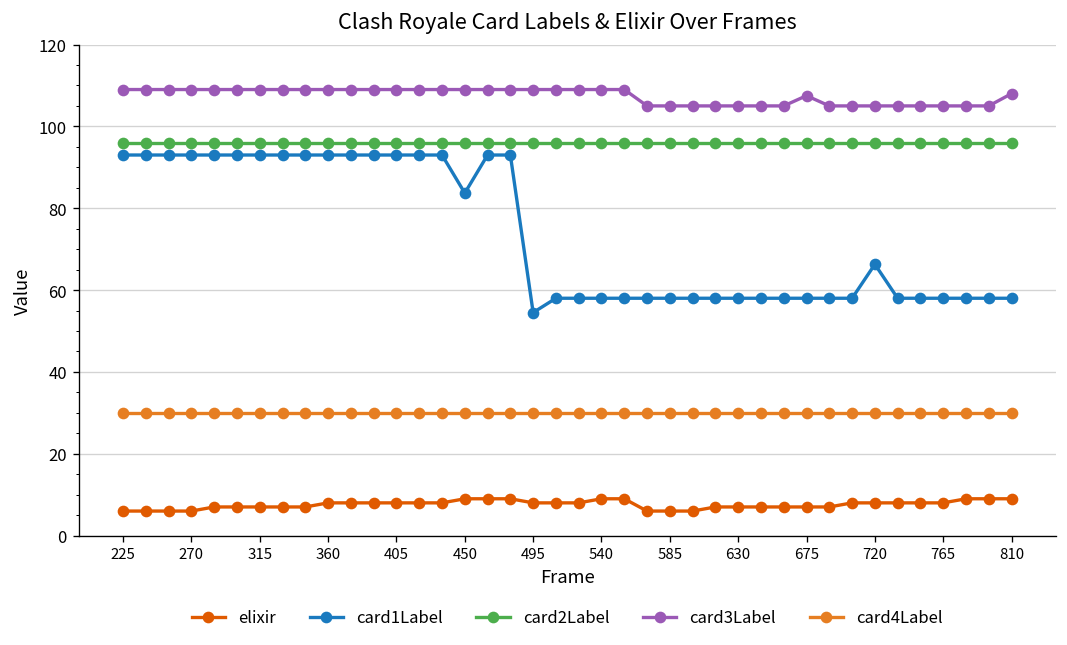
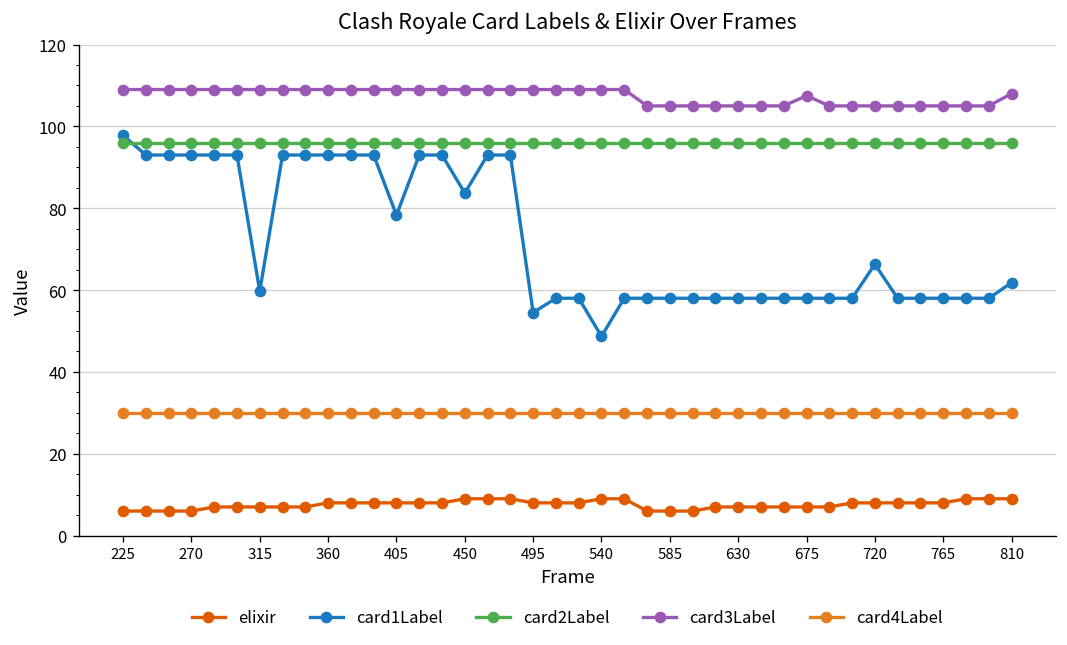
  {
    "card1Label": {
-     "225": 93,
+     "225": 98,
      "270": 93,
-     "315": 93,
+     "315": 60,
      "360": 93,
-     "405": 93,
+     "405": 78,
      "450": 84,
      "495": 55,
-     "540": 58,
+     "540": 49,
      "585": 58,
      "630": 58,
      "675": 58,
      "720": 66,
      "765": 58,
-     "810": 58
+     "810": 62
    },
    "card2Label": {
      "225": 96,
      "270": 96,
      "315": 96,
      "360": 96,
      "405": 96,
      "450": 96,
      "495": 96,
      "540": 96,
      "585": 96,
      "630": 96,
      "675": 96,
      "720": 96,
      "765": 96,
      "810": 96
    },
    "card3Label": {
      "225": 109,
      "270": 109,
      "315": 109,
      "360": 109,
      "405": 109,
      "450": 109,
      "495": 109,
      "540": 109,
      "585": 105,
      "630": 105,
      "675": 108,
      "720": 105,
      "765": 105,
      "810": 108
    }
  }
